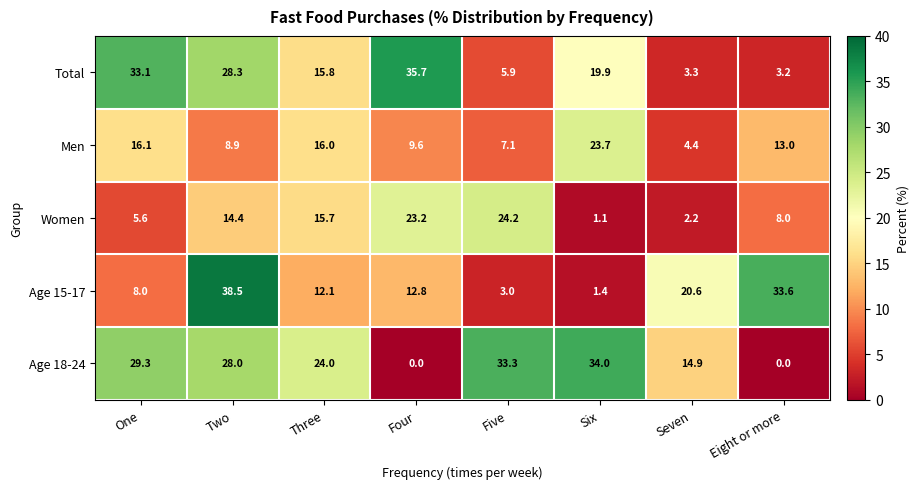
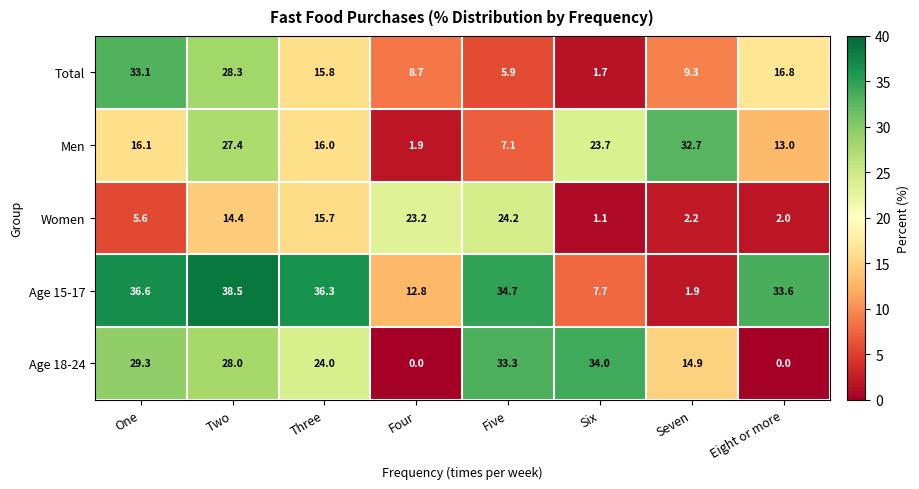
  {
    "Total": {
      "One": 33.1,
      "Two": 28.3,
      "Three": 15.8,
-     "Four": 35.7,
+     "Four": 8.7,
      "Five": 5.9,
-     "Six": 19.9,
-     "Seven": 3.3,
-     "Eight or more": 3.2
+     "Six": 1.7,
+     "Seven": 9.3,
+     "Eight or more": 16.8
    },
    "Men": {
      "One": 16.1,
-     "Two": 8.9,
+     "Two": 27.4,
      "Three": 16.0,
-     "Four": 9.6,
+     "Four": 1.9,
      "Five": 7.1,
      "Six": 23.7,
-     "Seven": 4.4,
+     "Seven": 32.7,
      "Eight or more": 13.0
    },
    "Women": {
      "One": 5.6,
      "Two": 14.4,
      "Three": 15.7,
      "Four": 23.2,
      "Five": 24.2,
      "Six": 1.1,
      "Seven": 2.2,
-     "Eight or more": 8.0
+     "Eight or more": 2.0
    },
    "Age 15-17": {
-     "One": 8.0,
+     "One": 36.6,
      "Two": 38.5,
-     "Three": 12.1,
+     "Three": 36.3,
      "Four": 12.8,
-     "Five": 3.0,
-     "Six": 1.4,
-     "Seven": 20.6,
+     "Five": 34.7,
+     "Six": 7.7,
+     "Seven": 1.9,
      "Eight or more": 33.6
    },
    "Age 18-24": {
      "One": 29.3,
      "Two": 28.0,
      "Three": 24.0,
      "Four": 0.0,
      "Five": 33.3,
      "Six": 34.0,
      "Seven": 14.9,
      "Eight or more": 0.0
    }
  }
